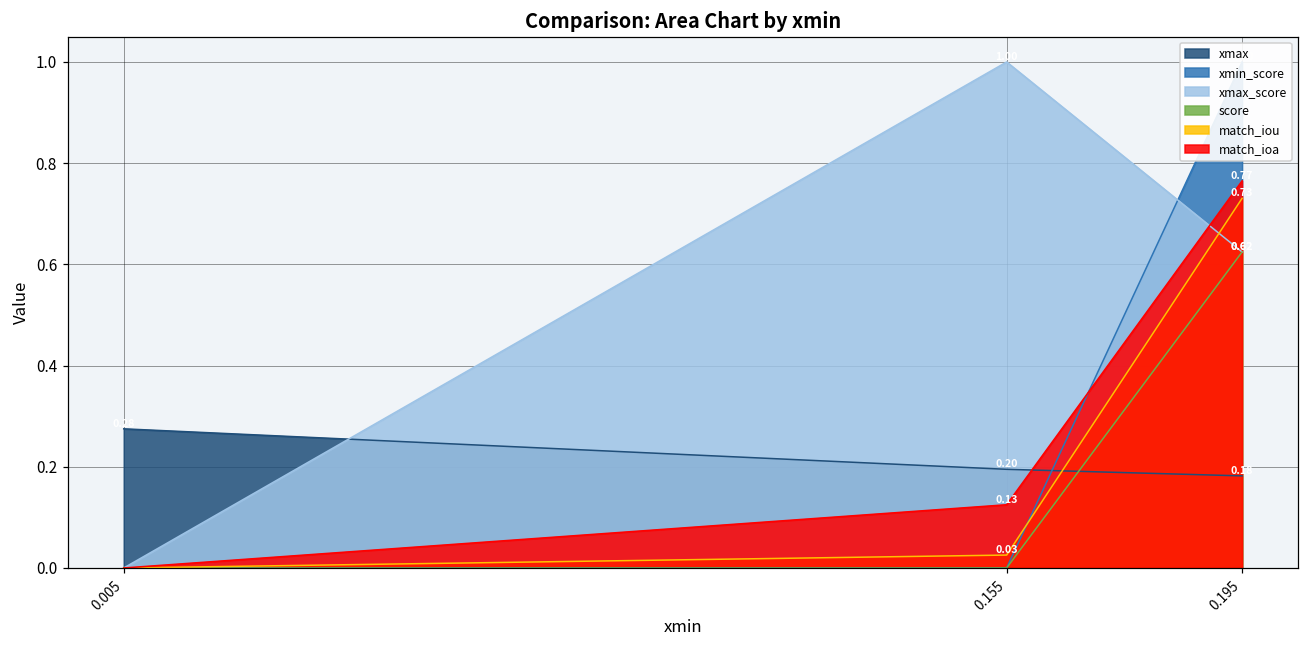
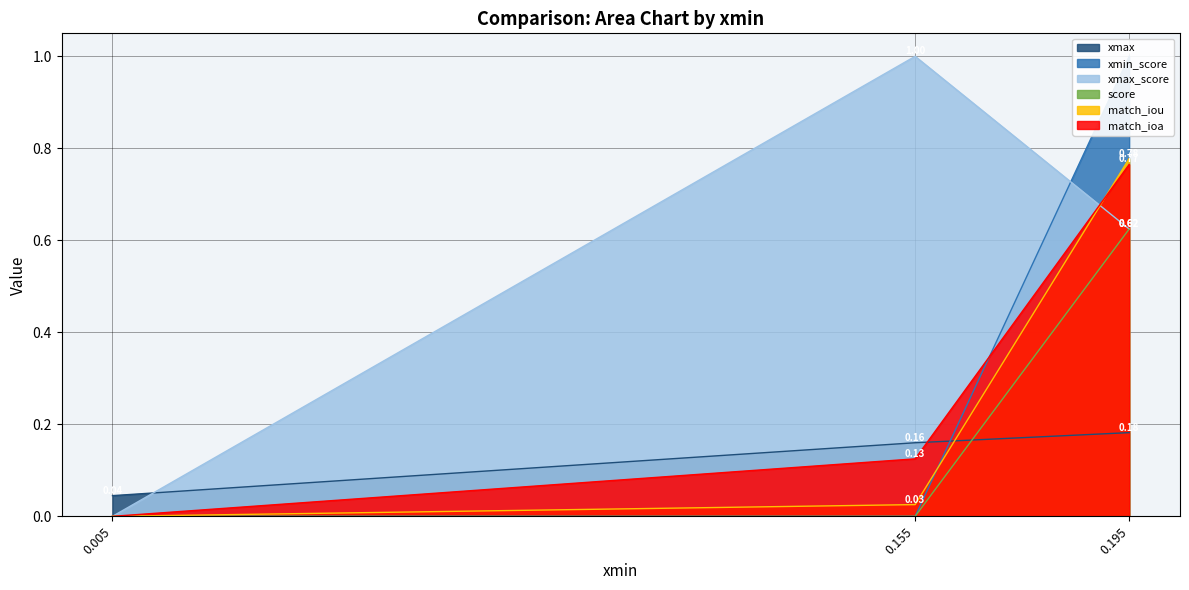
  {
    "xmax": {
-     "0.005": 0.28,
-     "0.155": 0.20,
+     "0.005": 0.05,
+     "0.155": 0.16,
      "0.195": 0.18
    },
    "xmax_score": {
      "0.155": 1.00
    },
    "match_iou": {
-     "0.195": 0.73
+     "0.195": 0.78
    },
    "match_ioa": {
      "0.155": 0.13,
      "0.195": 0.77
    }
  }
